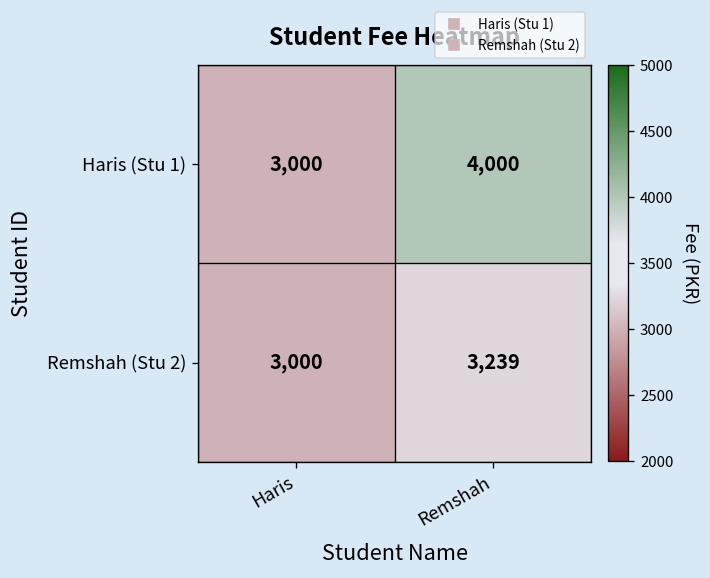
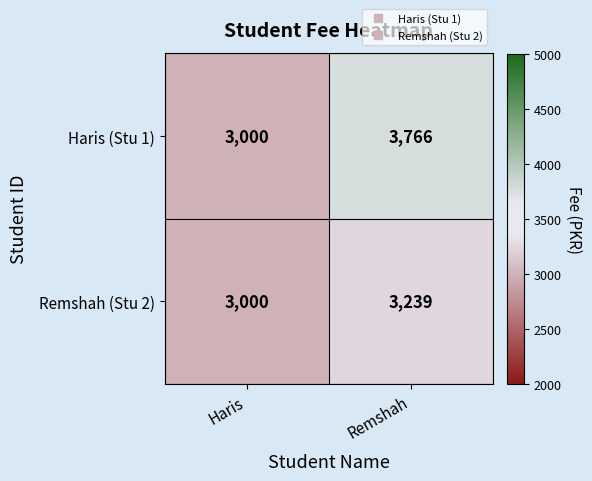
  {
    "Haris (Stu 1)": {
      "Haris": "3,000",
-     "Remshah": "4,000"
+     "Remshah": "3,766"
    },
    "Remshah (Stu 2)": {
      "Haris": "3,000",
      "Remshah": "3,239"
    }
  }
